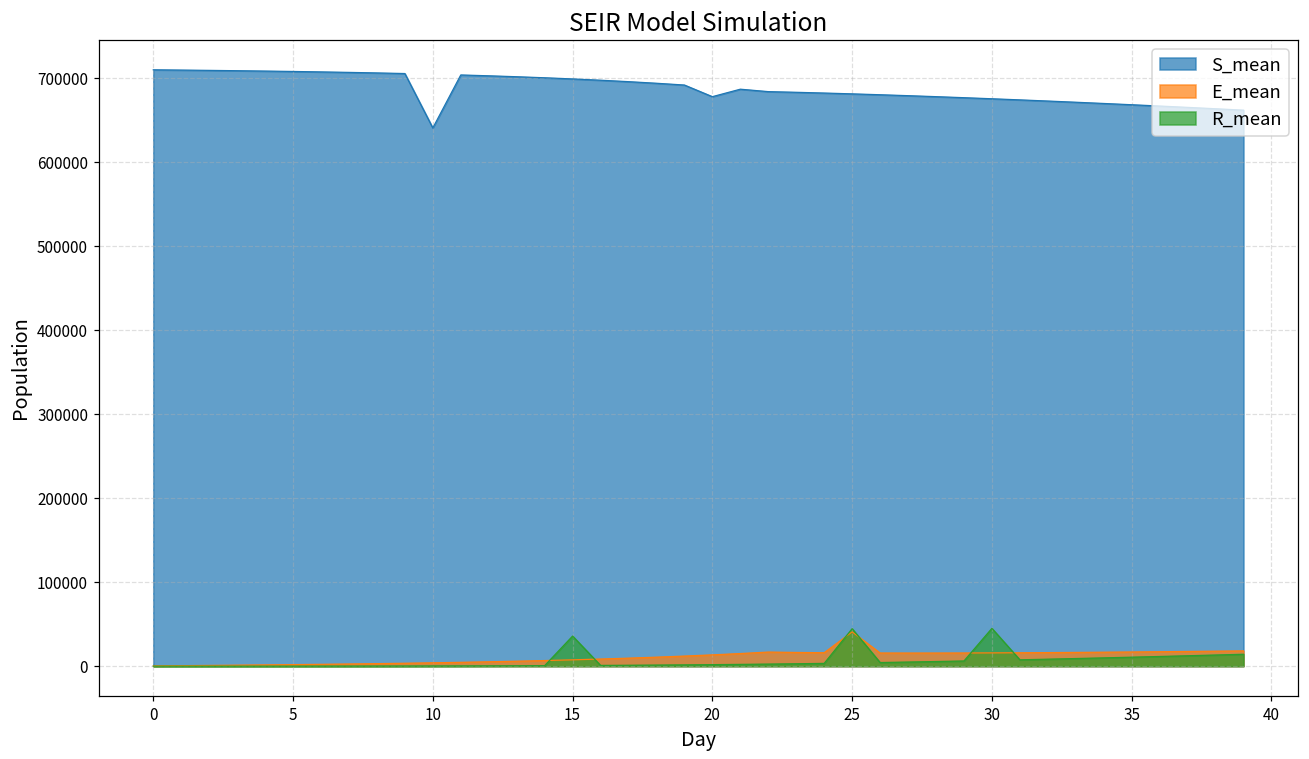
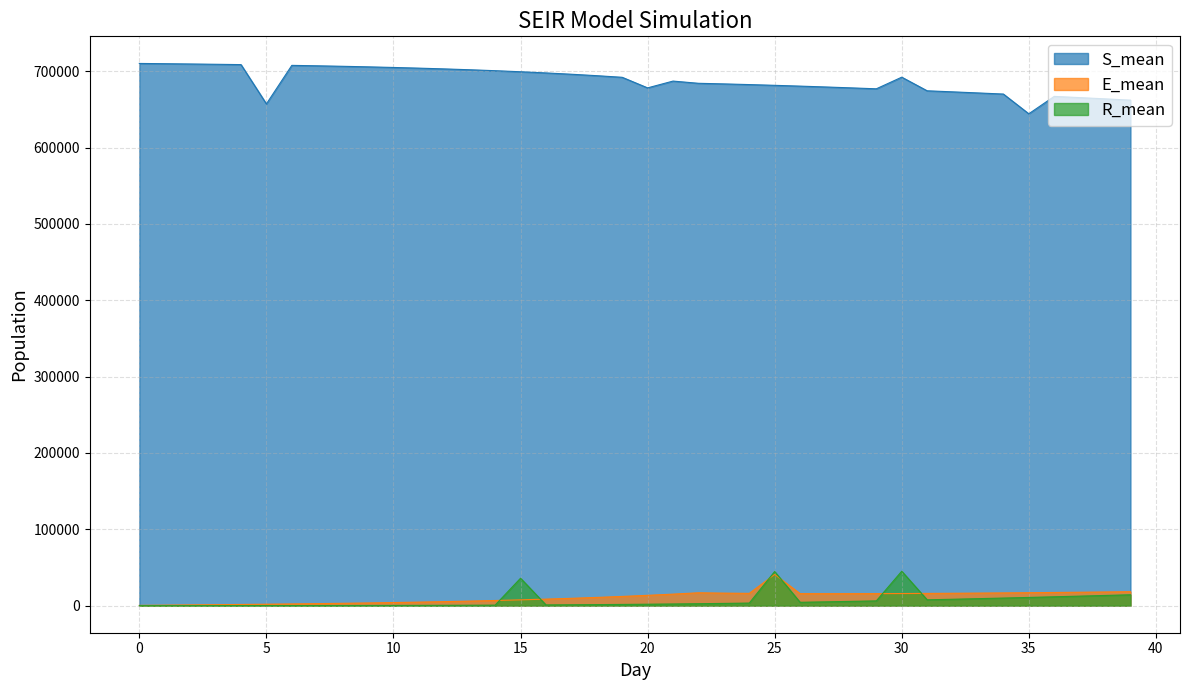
  {
    "S_mean": {
      "0": 710000,
-     "5": 710000,
-     "10": 640000,
+     "5": 660000,
+     "10": 710000,
      "15": 700000,
      "20": 680000,
      "25": 680000,
-     "30": 680000,
-     "35": 670000
+     "30": 690000,
+     "35": 640000
    },
    "E_mean": {
      "10": 0,
      "15": 10000,
      "20": 10000,
      "25": 40000,
      "30": 20000,
      "35": 20000
    },
    "R_mean": {
      "10": 0,
      "15": 40000,
      "20": 0,
      "25": 40000,
      "30": 50000,
      "35": 10000
    }
  }
